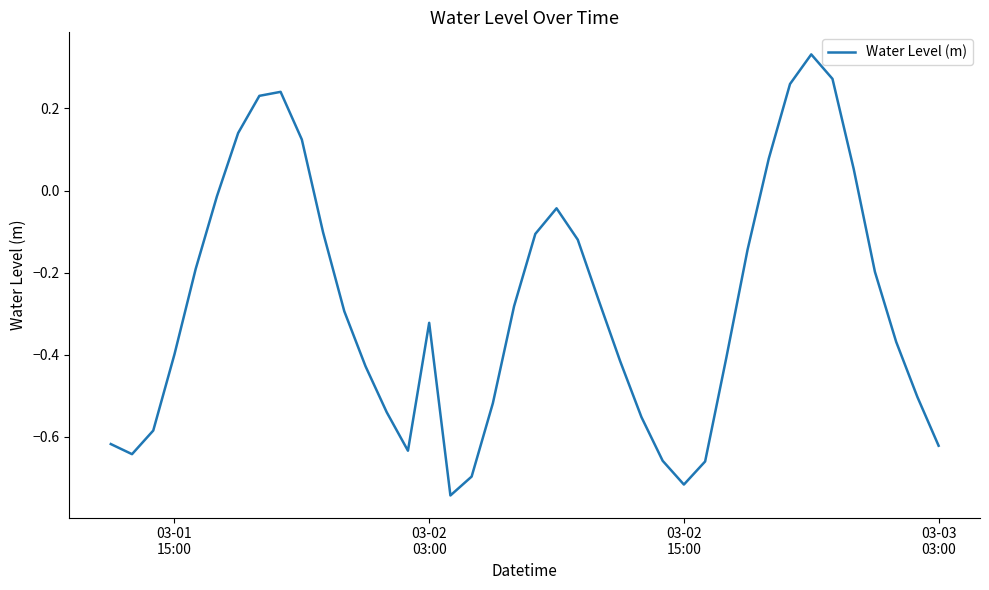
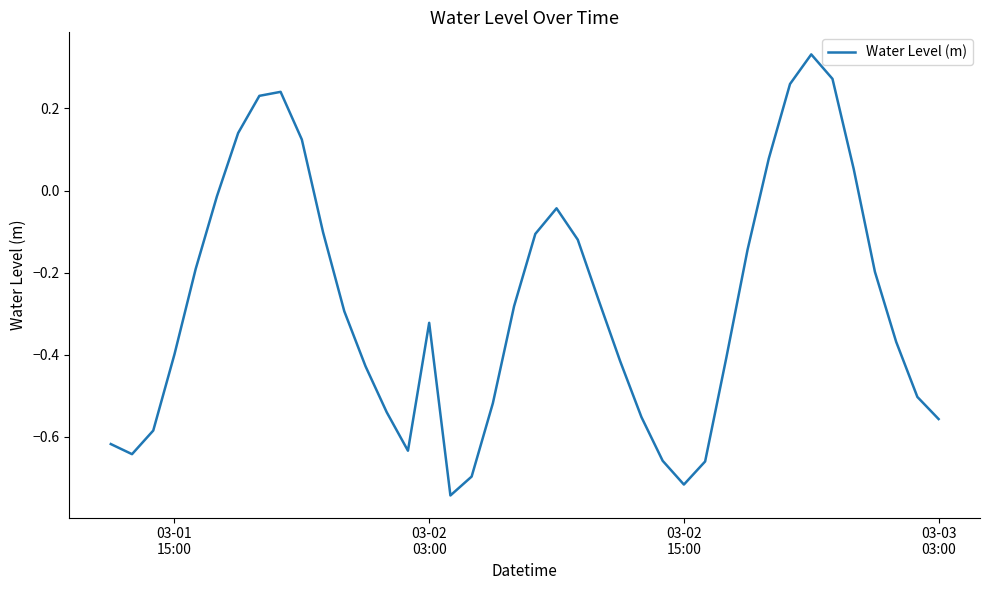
  {
    "03-01 15:00": -0.40,
    "03-02 03:00": -0.32,
    "03-02 15:00": -0.72,
-   "03-03 03:00": -0.62
+   "03-03 03:00": -0.56
  }
